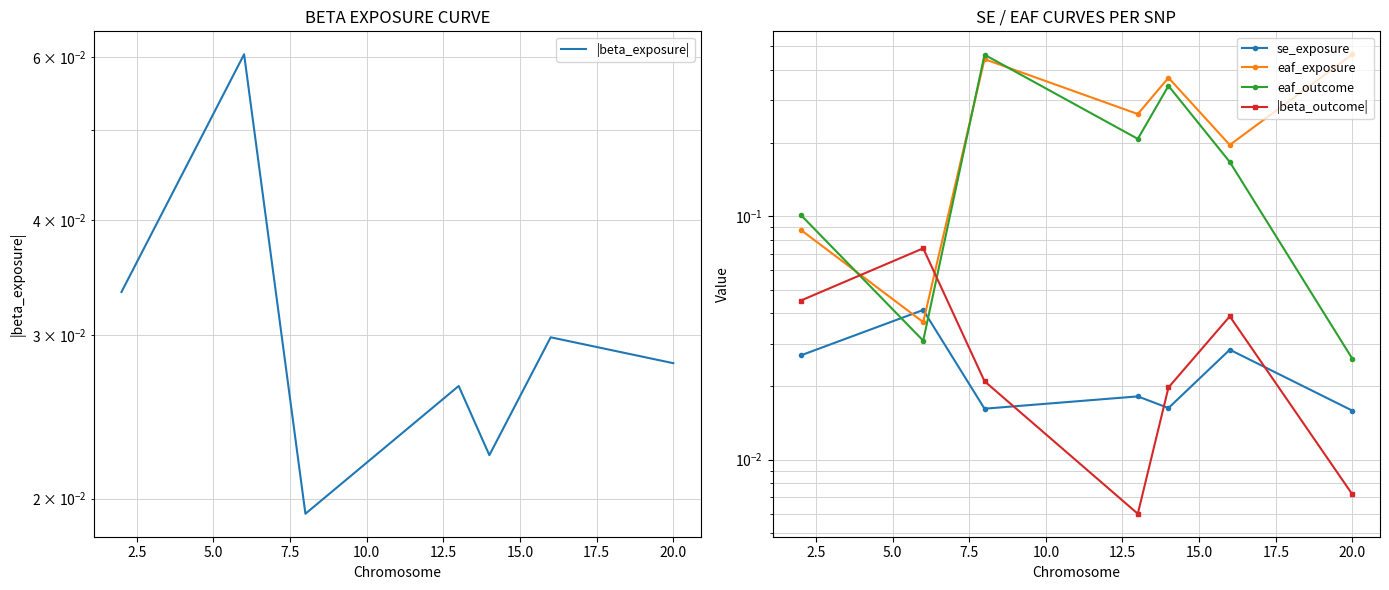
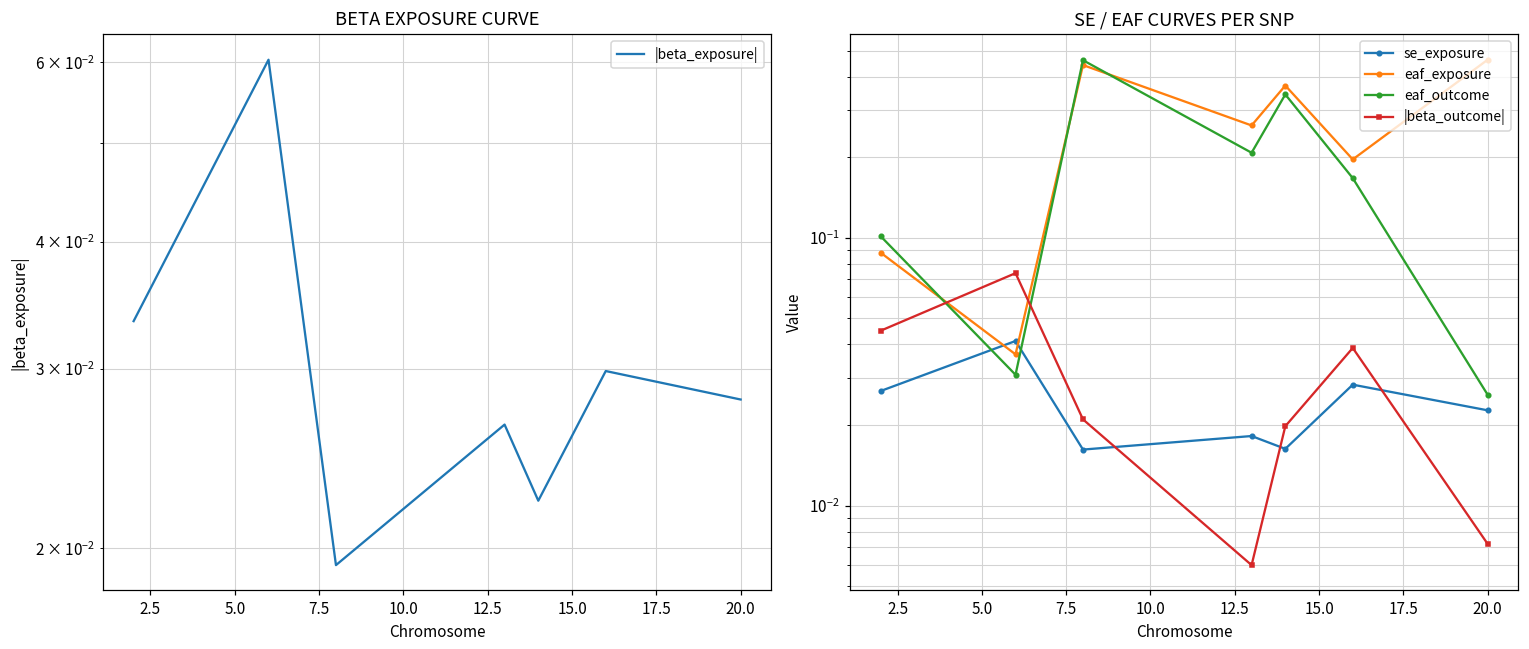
  {
    "SE / EAF CURVES PER SNP": {
      "se_exposure": {
-       "20.0": 0.016
+       "20.0": 0.023
      },
      "eaf_outcome": {
        "20.0": 0.026
      },
      "|beta_outcome|": {
        "20.0": 0.0072
      }
    }
  }
